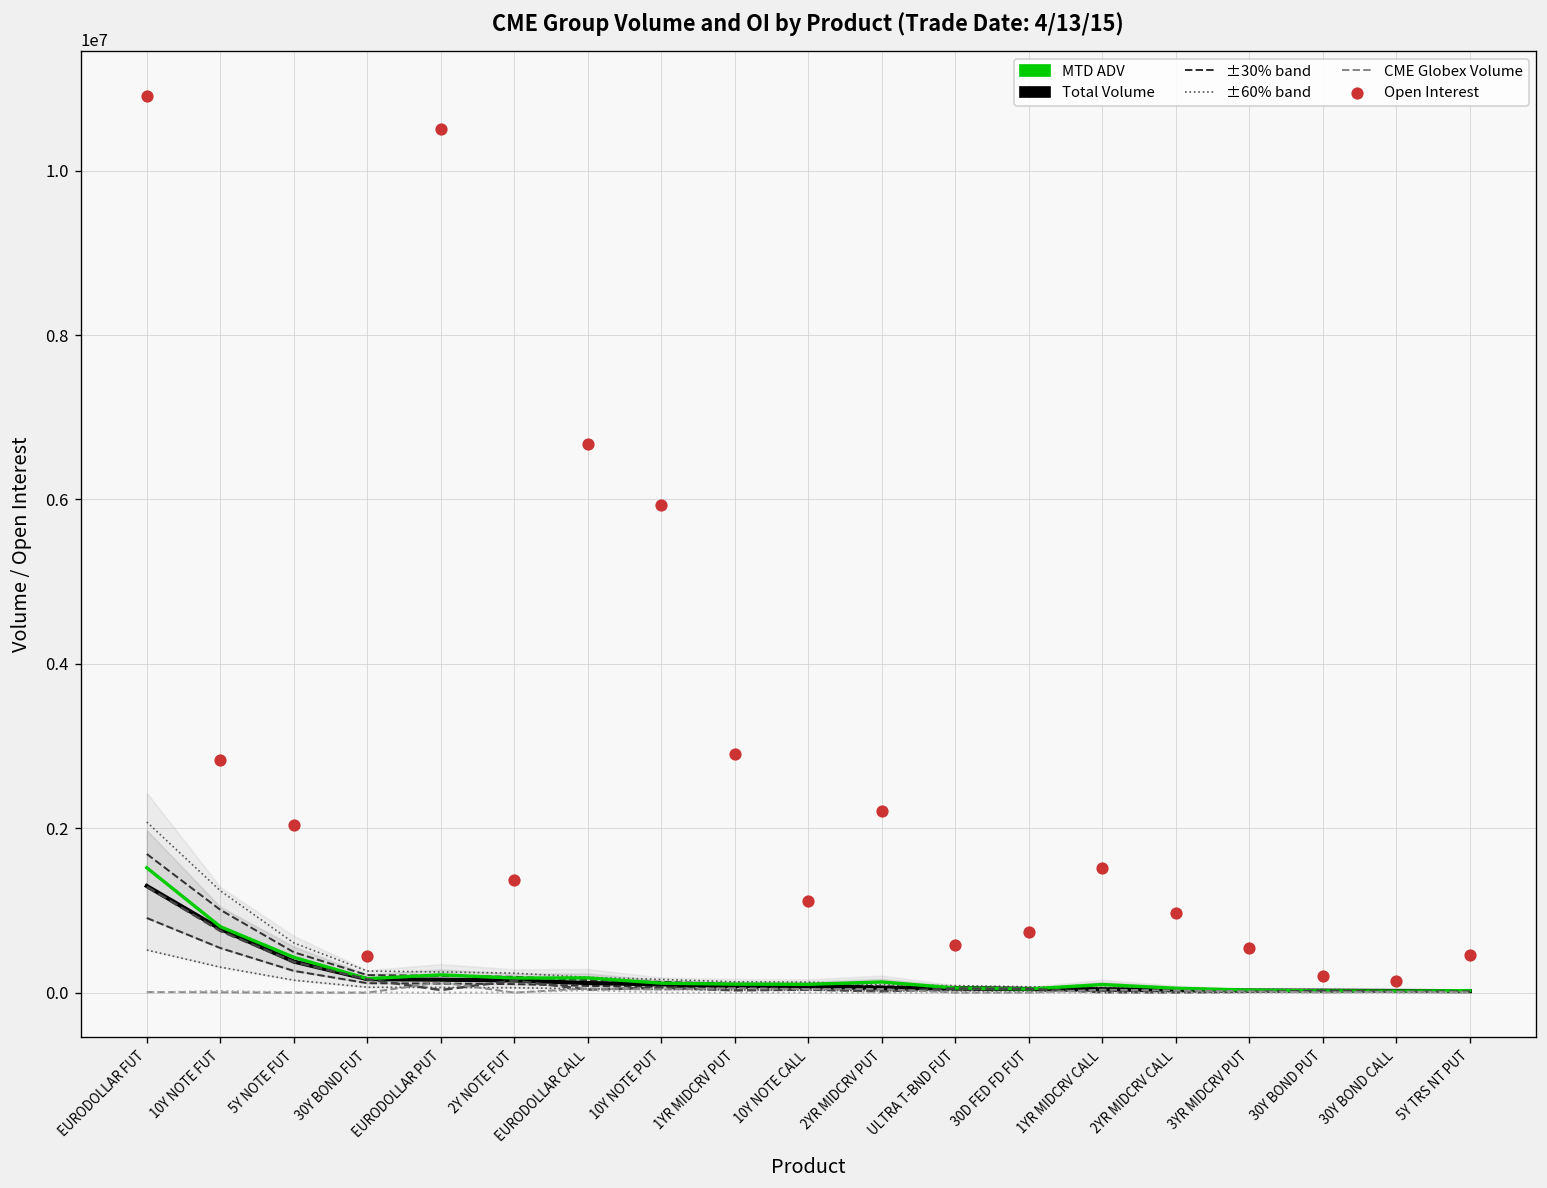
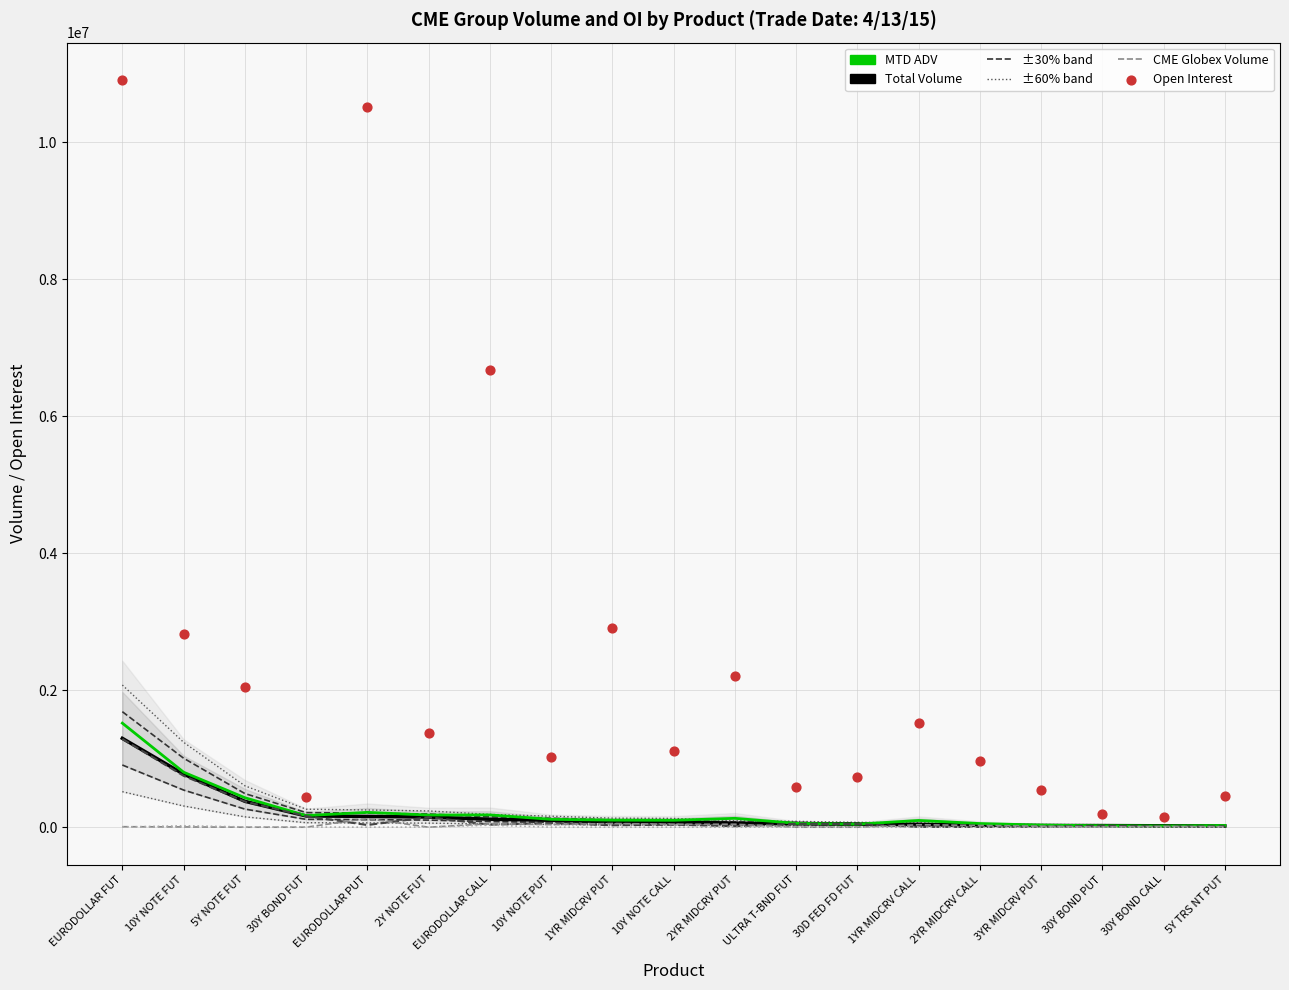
  {
    "Open Interest": {
-     "10Y NOTE PUT": 5900000
+     "10Y NOTE PUT": 1000000
    },
    "MTD ADV": {
      "EURODOLLAR FUT": 1500000,
      "5Y NOTE FUT": 400000
    }
  }
